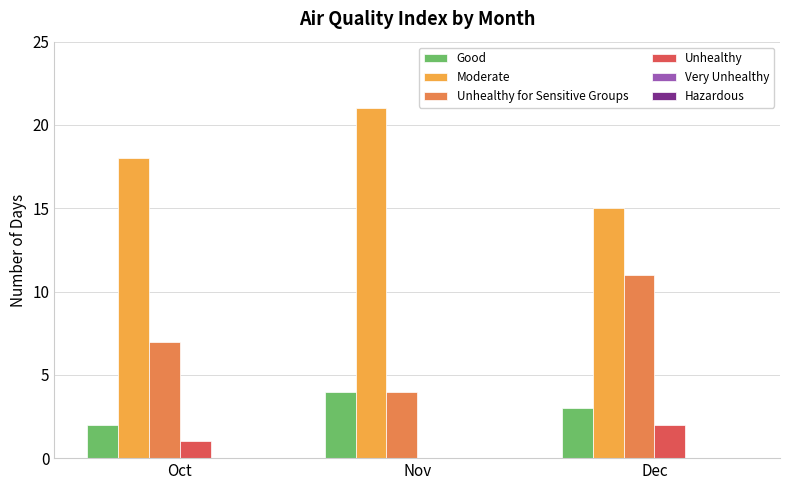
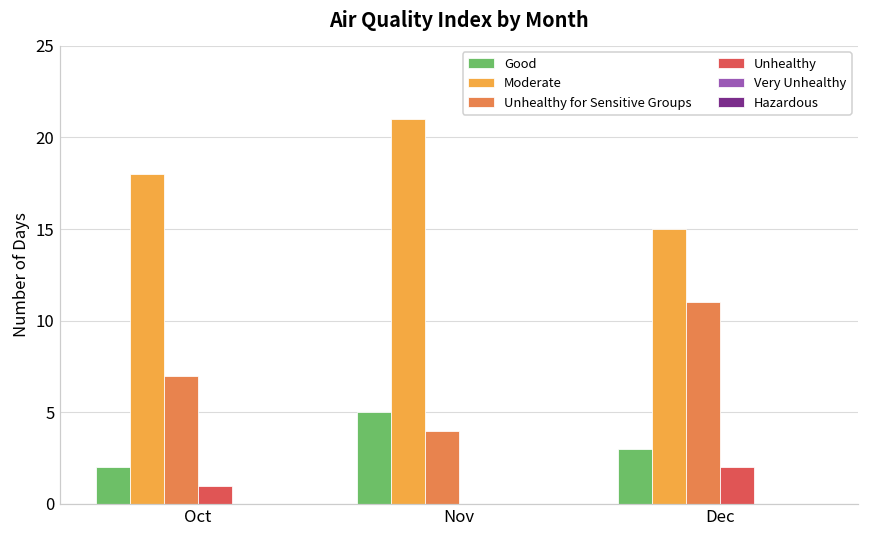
  {
    "Good": {
      "Oct": 2,
-     "Nov": 4,
+     "Nov": 5,
      "Dec": 3
    },
    "Very Unhealthy": {
      "Oct": 0,
      "Nov": 0,
      "Dec": 0
    },
    "Hazardous": {
      "Oct": 0,
      "Nov": 0,
      "Dec": 0
    }
  }
